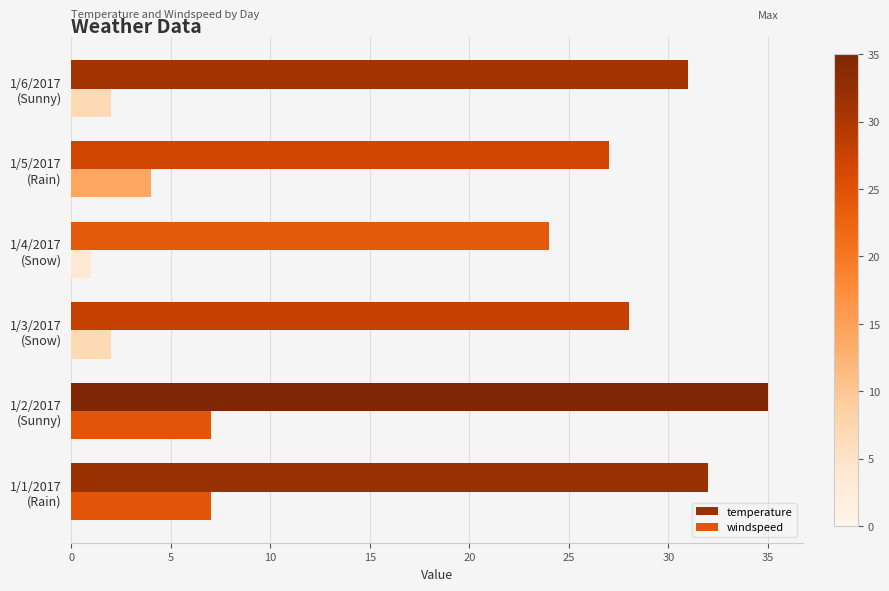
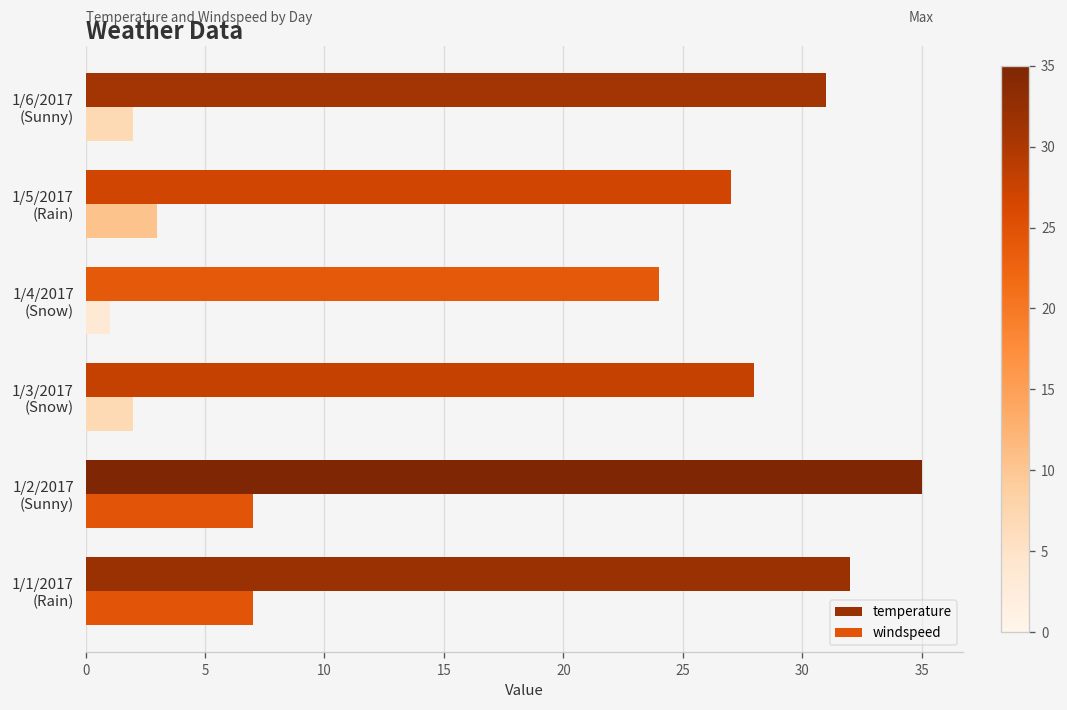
  {
    "temperature": {
      "1/6/2017 (Sunny)": 31,
      "1/5/2017 (Rain)": 27,
      "1/4/2017 (Snow)": 24,
      "1/3/2017 (Snow)": 28,
      "1/2/2017 (Sunny)": 35,
      "1/1/2017 (Rain)": 32
    },
    "windspeed": {
      "1/6/2017 (Sunny)": 2,
-     "1/5/2017 (Rain)": 4,
+     "1/5/2017 (Rain)": 3,
      "1/4/2017 (Snow)": 1,
      "1/3/2017 (Snow)": 2,
      "1/2/2017 (Sunny)": 7,
      "1/1/2017 (Rain)": 7
    }
  }
